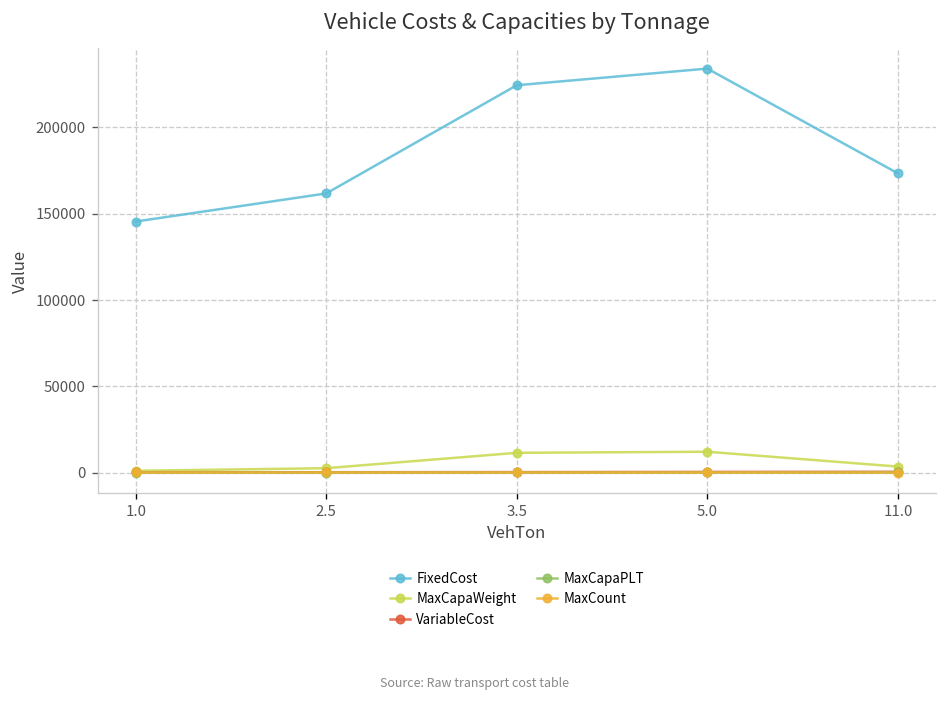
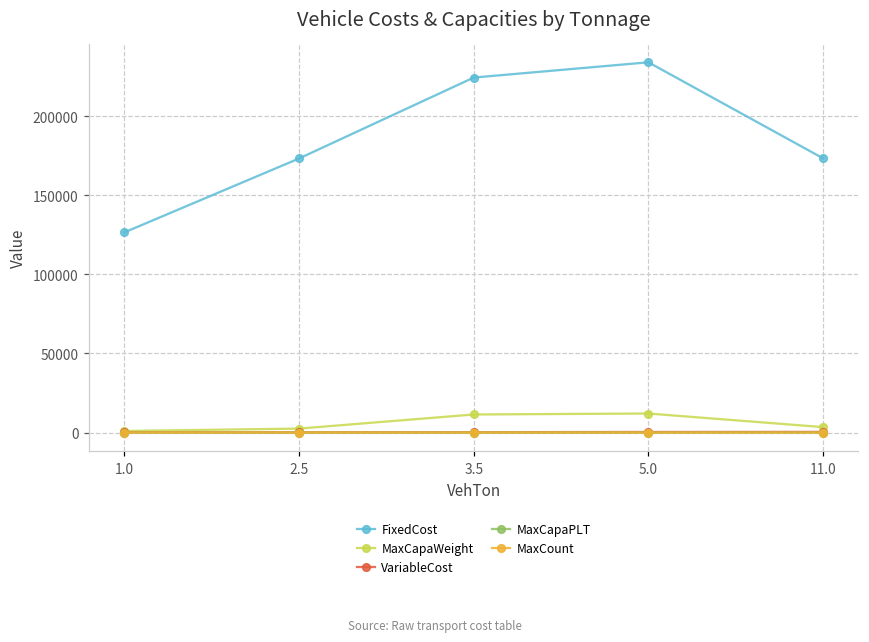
  {
    "FixedCost": {
-     "1.0": 145000,
-     "2.5": 162000,
+     "1.0": 126000,
+     "2.5": 173000,
      "3.5": 224000,
      "5.0": 234000,
      "11.0": 173000
    },
    "MaxCapaWeight": {
      "2.5": 3000,
      "3.5": 11000,
      "5.0": 12000,
      "11.0": 3000
    },
    "MaxCount": {
      "2.5": 0,
      "3.5": 0,
      "5.0": 0,
      "11.0": 0
    }
  }
